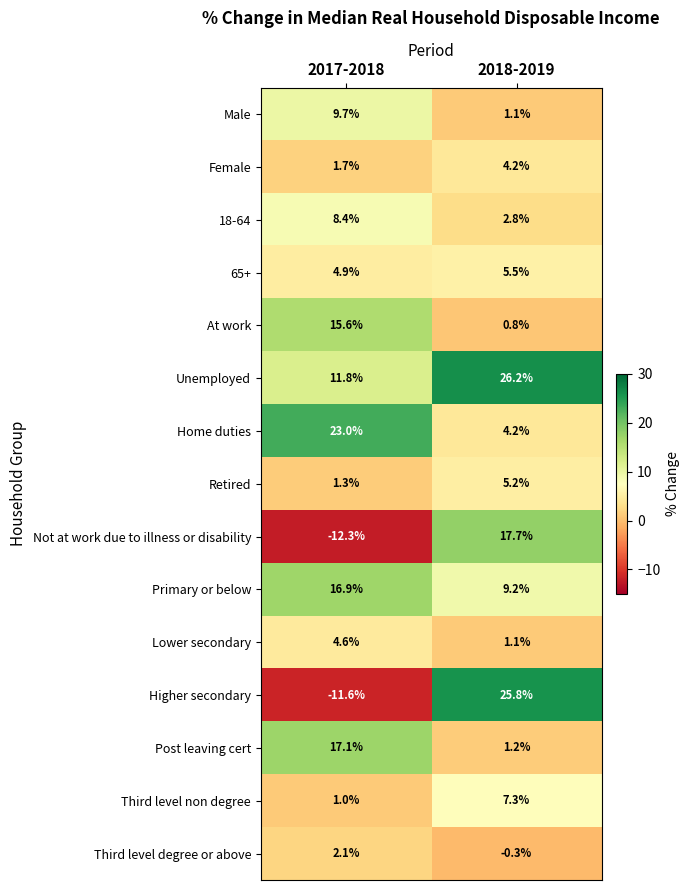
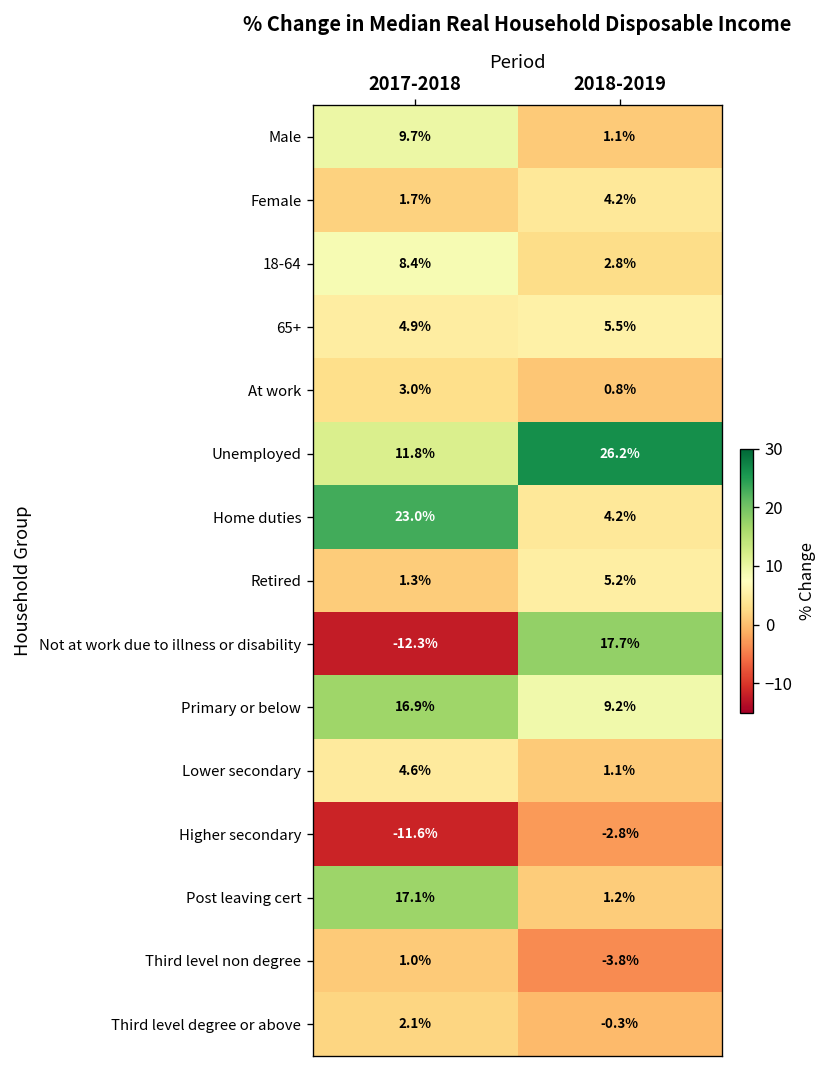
  {
    "Male": {
      "2017-2018": "9.7%",
      "2018-2019": "1.1%"
    },
    "Female": {
      "2017-2018": "1.7%",
      "2018-2019": "4.2%"
    },
    "18-64": {
      "2017-2018": "8.4%",
      "2018-2019": "2.8%"
    },
    "65+": {
      "2017-2018": "4.9%",
      "2018-2019": "5.5%"
    },
    "At work": {
-     "2017-2018": "15.6%",
+     "2017-2018": "3.0%",
      "2018-2019": "0.8%"
    },
    "Unemployed": {
      "2017-2018": "11.8%",
      "2018-2019": "26.2%"
    },
    "Home duties": {
      "2017-2018": "23.0%",
      "2018-2019": "4.2%"
    },
    "Retired": {
      "2017-2018": "1.3%",
      "2018-2019": "5.2%"
    },
    "Not at work due to illness or disability": {
      "2017-2018": "-12.3%",
      "2018-2019": "17.7%"
    },
    "Primary or below": {
      "2017-2018": "16.9%",
      "2018-2019": "9.2%"
    },
    "Lower secondary": {
      "2017-2018": "4.6%",
      "2018-2019": "1.1%"
    },
    "Higher secondary": {
      "2017-2018": "-11.6%",
-     "2018-2019": "25.8%"
+     "2018-2019": "-2.8%"
    },
    "Post leaving cert": {
      "2017-2018": "17.1%",
      "2018-2019": "1.2%"
    },
    "Third level non degree": {
      "2017-2018": "1.0%",
-     "2018-2019": "7.3%"
+     "2018-2019": "-3.8%"
    },
    "Third level degree or above": {
      "2017-2018": "2.1%",
      "2018-2019": "-0.3%"
    }
  }
